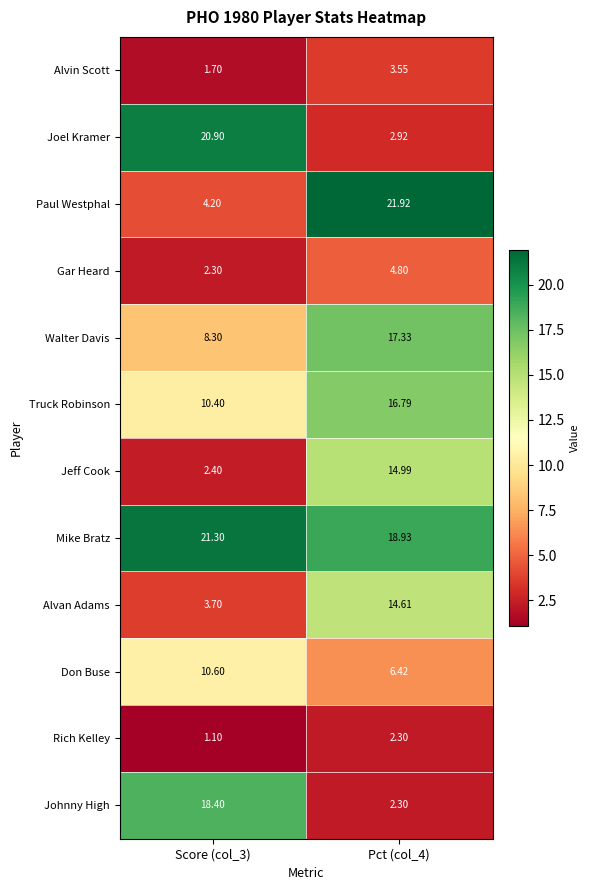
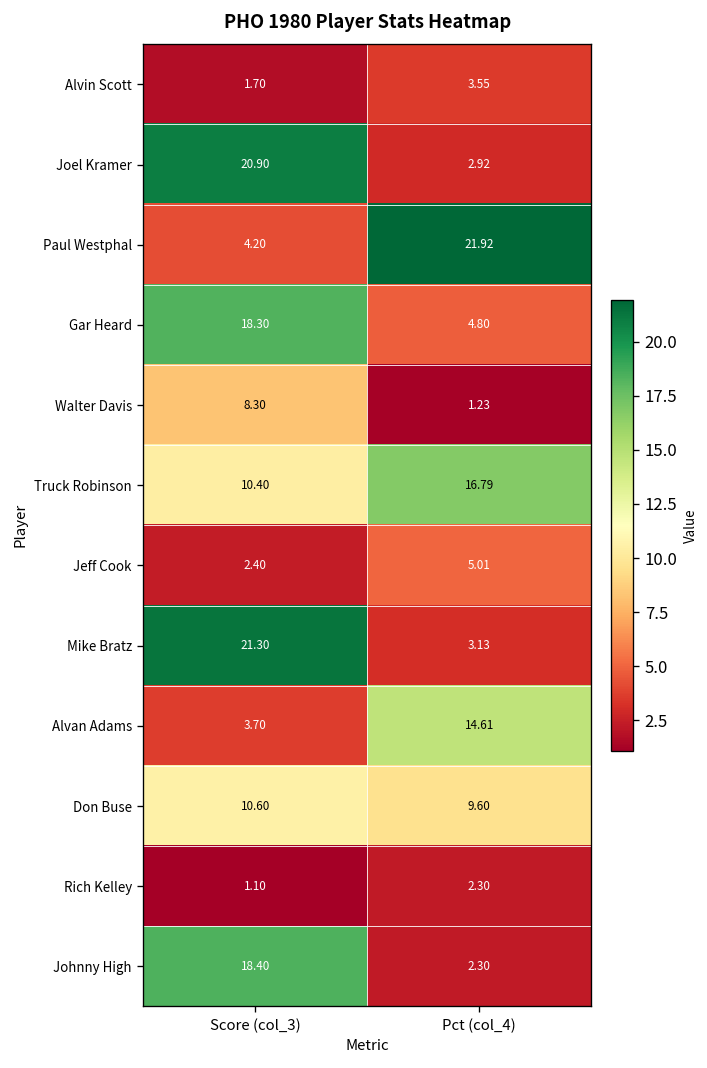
  {
    "Alvin Scott": {
      "Score (col_3)": 1.70,
      "Pct (col_4)": 3.55
    },
    "Joel Kramer": {
      "Score (col_3)": 20.90,
      "Pct (col_4)": 2.92
    },
    "Paul Westphal": {
      "Score (col_3)": 4.20,
      "Pct (col_4)": 21.92
    },
    "Gar Heard": {
-     "Score (col_3)": 2.30,
+     "Score (col_3)": 18.30,
      "Pct (col_4)": 4.80
    },
    "Walter Davis": {
      "Score (col_3)": 8.30,
-     "Pct (col_4)": 17.33
+     "Pct (col_4)": 1.23
    },
    "Truck Robinson": {
      "Score (col_3)": 10.40,
      "Pct (col_4)": 16.79
    },
    "Jeff Cook": {
      "Score (col_3)": 2.40,
-     "Pct (col_4)": 14.99
+     "Pct (col_4)": 5.01
    },
    "Mike Bratz": {
      "Score (col_3)": 21.30,
-     "Pct (col_4)": 18.93
+     "Pct (col_4)": 3.13
    },
    "Alvan Adams": {
      "Score (col_3)": 3.70,
      "Pct (col_4)": 14.61
    },
    "Don Buse": {
      "Score (col_3)": 10.60,
-     "Pct (col_4)": 6.42
+     "Pct (col_4)": 9.60
    },
    "Rich Kelley": {
      "Score (col_3)": 1.10,
      "Pct (col_4)": 2.30
    },
    "Johnny High": {
      "Score (col_3)": 18.40,
      "Pct (col_4)": 2.30
    }
  }
